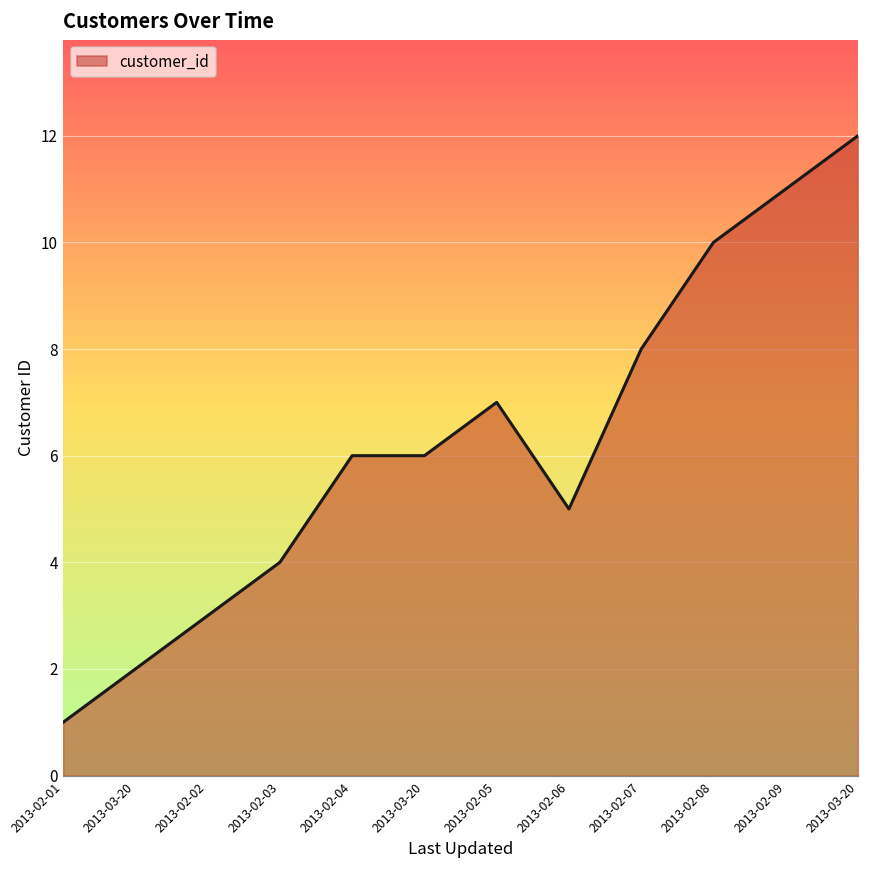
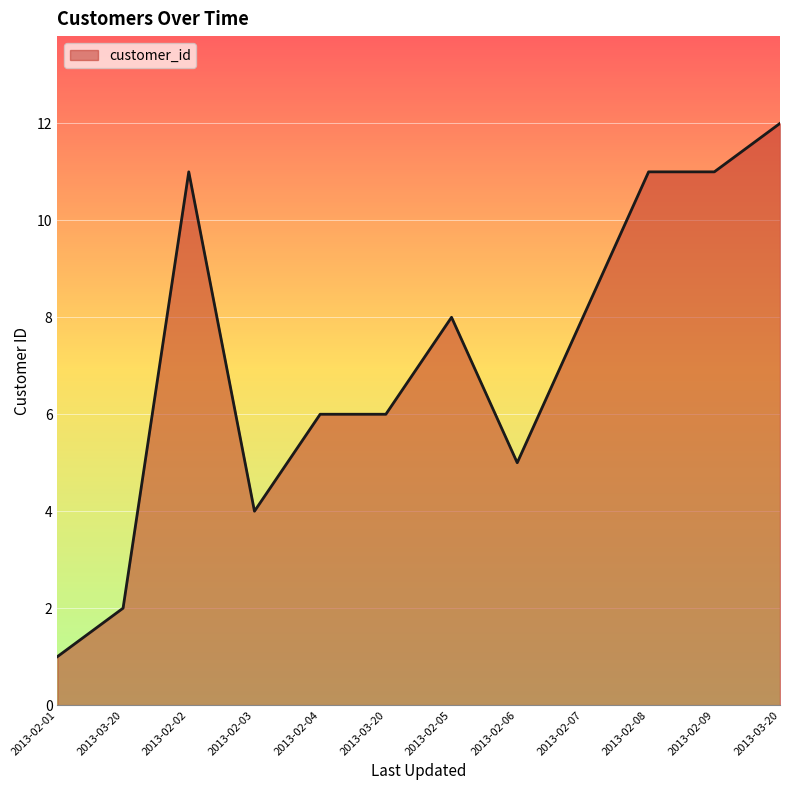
  {
    "2013-02-01": 1,
-   "2013-02-02": 3,
+   "2013-02-02": 11,
    "2013-02-03": 4,
    "2013-02-04": 6,
-   "2013-02-05": 7,
+   "2013-02-05": 8,
    "2013-02-06": 5,
    "2013-02-07": 8,
-   "2013-02-08": 10,
+   "2013-02-08": 11,
    "2013-02-09": 11
  }
